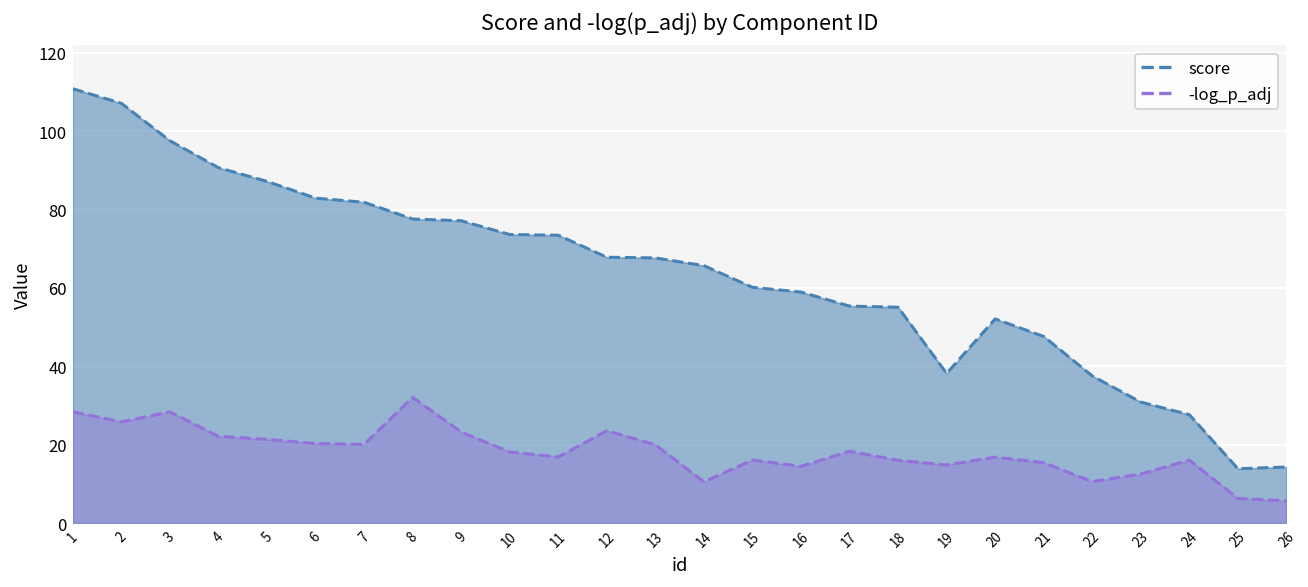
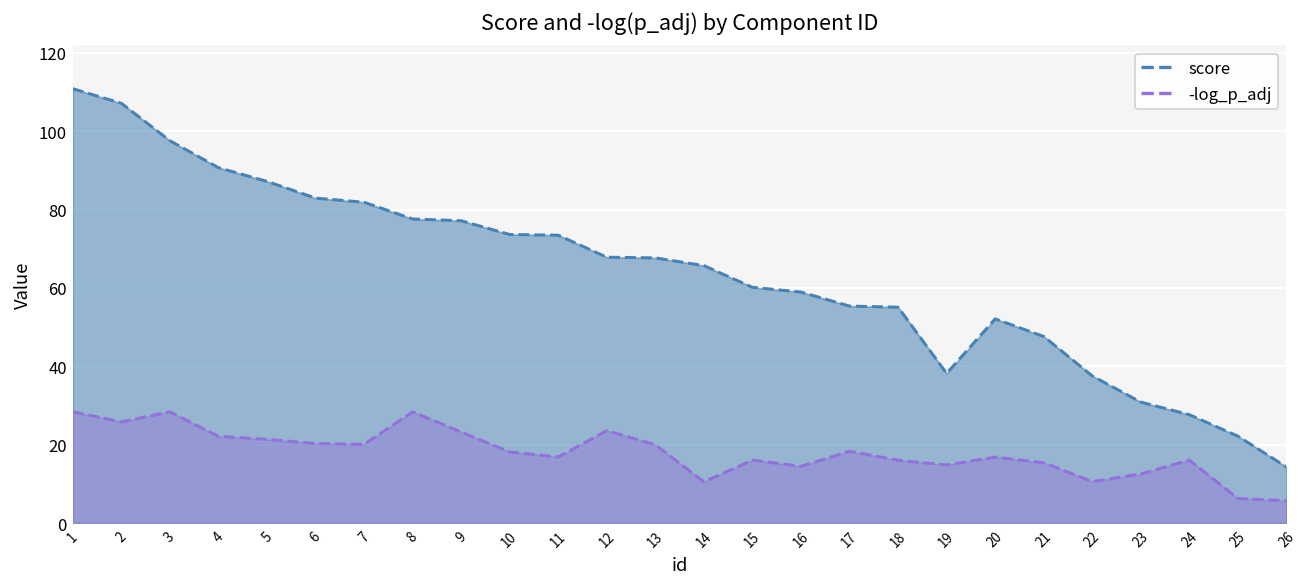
  {
    "score": {
      "1": 111,
      "2": 107,
      "3": 98,
      "4": 91,
      "5": 87,
      "6": 83,
      "7": 82,
      "8": 78,
      "9": 77,
      "10": 74,
      "11": 73,
      "12": 68,
      "13": 68,
      "14": 66,
      "15": 60,
      "16": 59,
      "17": 55,
      "18": 55,
      "19": 38,
      "20": 52,
      "21": 48,
      "22": 38,
      "23": 31,
      "24": 28,
-     "25": 14,
+     "25": 22,
      "26": 14
    },
    "-log_p_adj": {
      "1": 28,
      "2": 26,
      "3": 28,
      "4": 22,
      "5": 21,
      "6": 20,
      "7": 20,
-     "8": 32,
+     "8": 28,
      "9": 23,
      "10": 18,
      "11": 17,
      "12": 24,
      "13": 20,
      "14": 11,
      "15": 16,
      "16": 14,
      "17": 18,
      "18": 16,
      "19": 15,
      "20": 17,
      "21": 15,
      "22": 11,
      "23": 13,
      "24": 16,
      "25": 6,
      "26": 6
    }
  }
